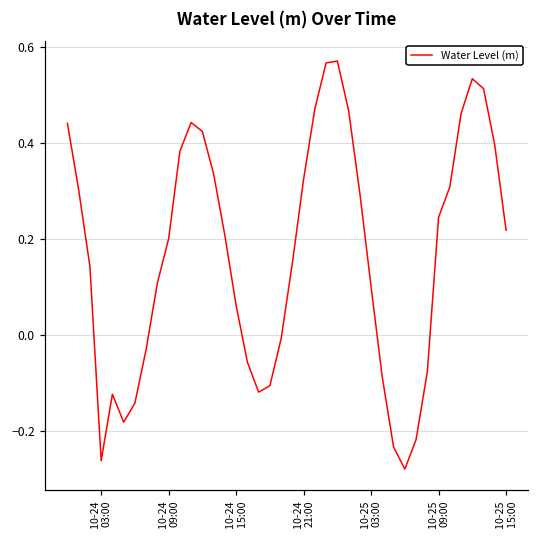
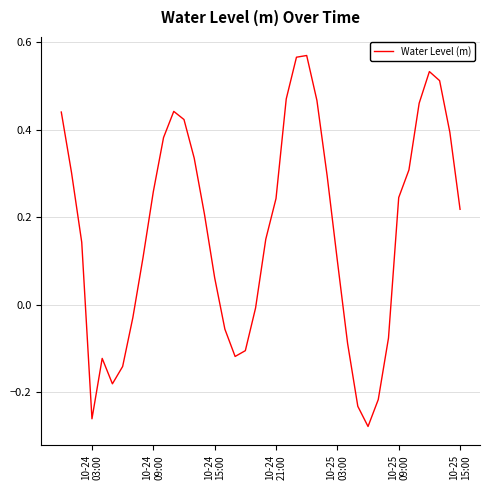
  {
    "10-24 03:00": -0.26,
-   "10-24 09:00": 0.20,
+   "10-24 09:00": 0.26,
    "10-24 15:00": 0.06,
-   "10-24 21:00": 0.32,
+   "10-24 21:00": 0.24,
    "10-25 03:00": 0.10,
    "10-25 09:00": 0.25,
    "10-25 15:00": 0.22
  }
